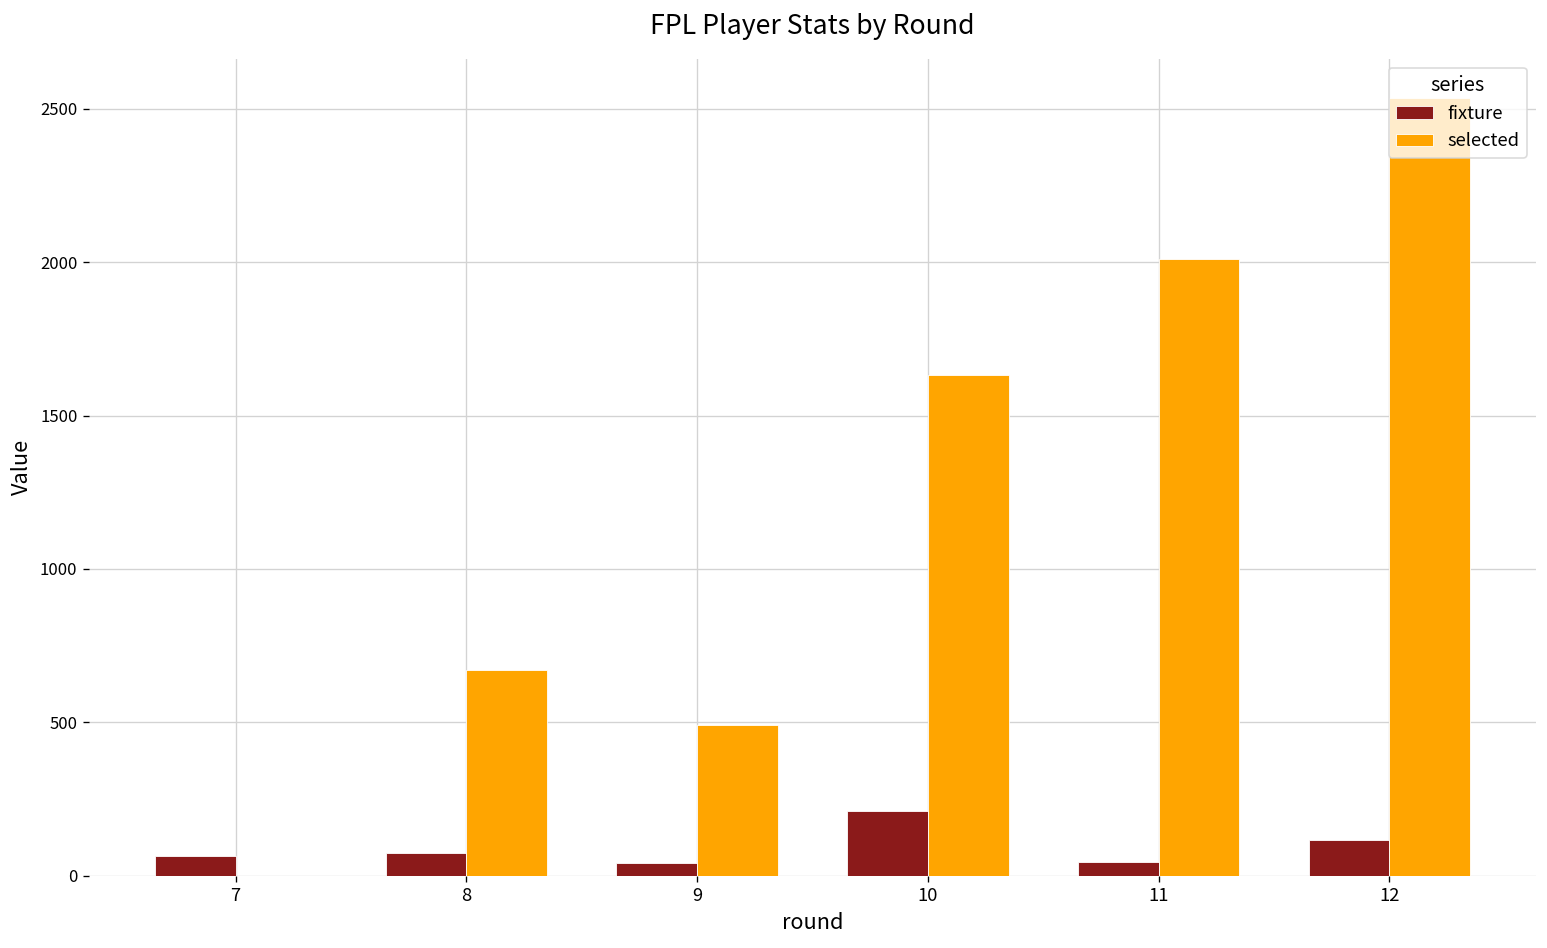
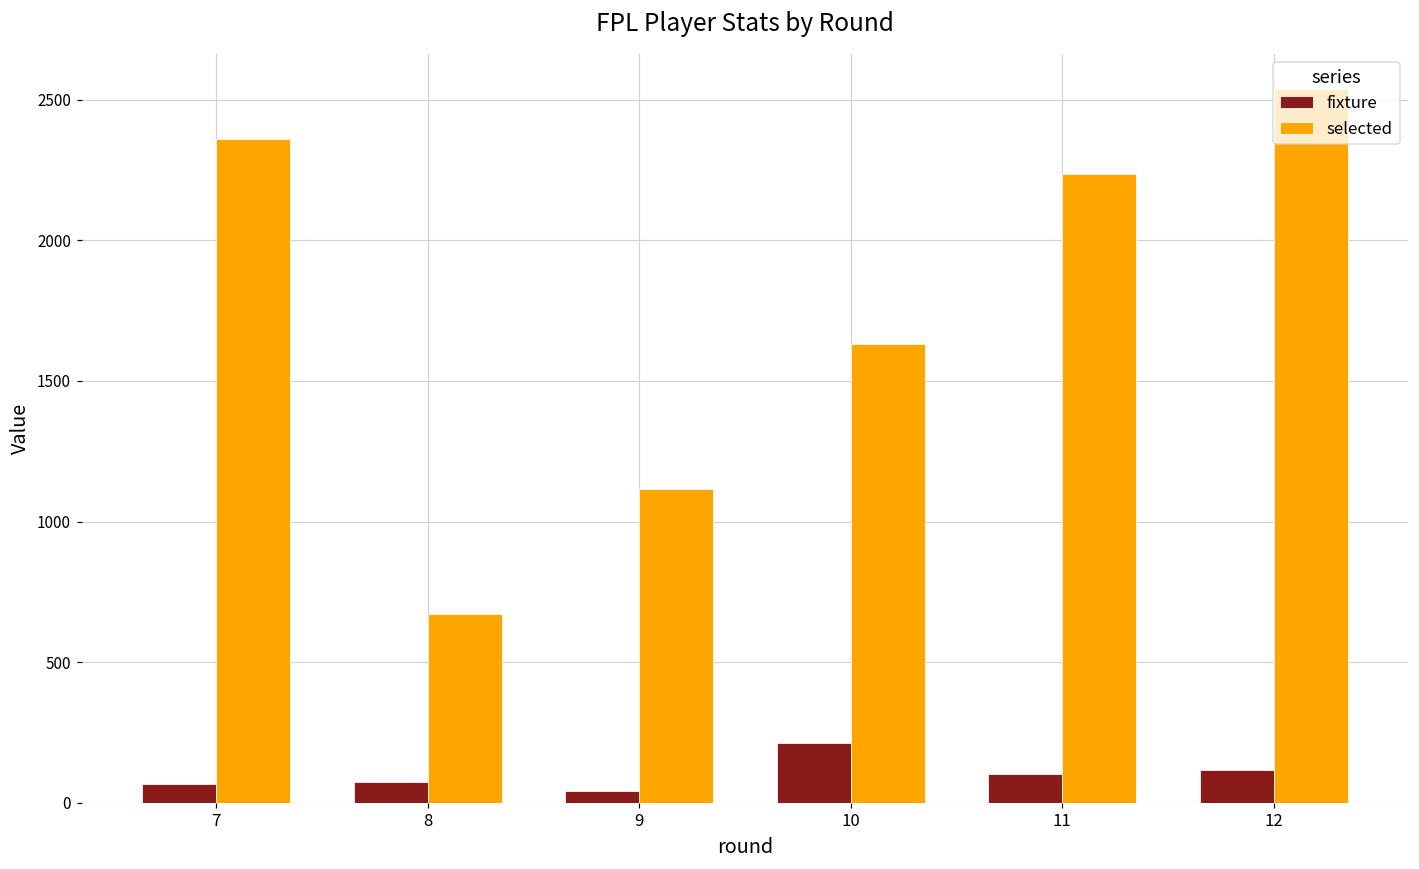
  {
    "fixture": {
      "7": 70,
      "8": 70,
      "9": 40,
      "10": 210,
-     "11": 50,
+     "11": 100,
      "12": 120
    },
    "selected": {
-     "7": 0,
+     "7": 2360,
      "8": 670,
-     "9": 490,
+     "9": 1120,
      "10": 1630,
-     "11": 2010
+     "11": 2240
    }
  }
